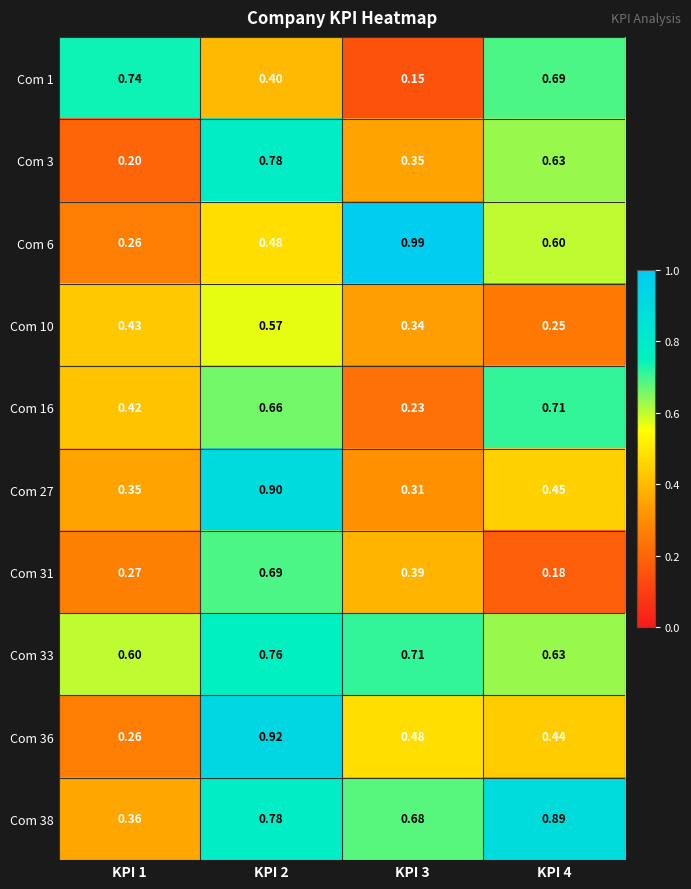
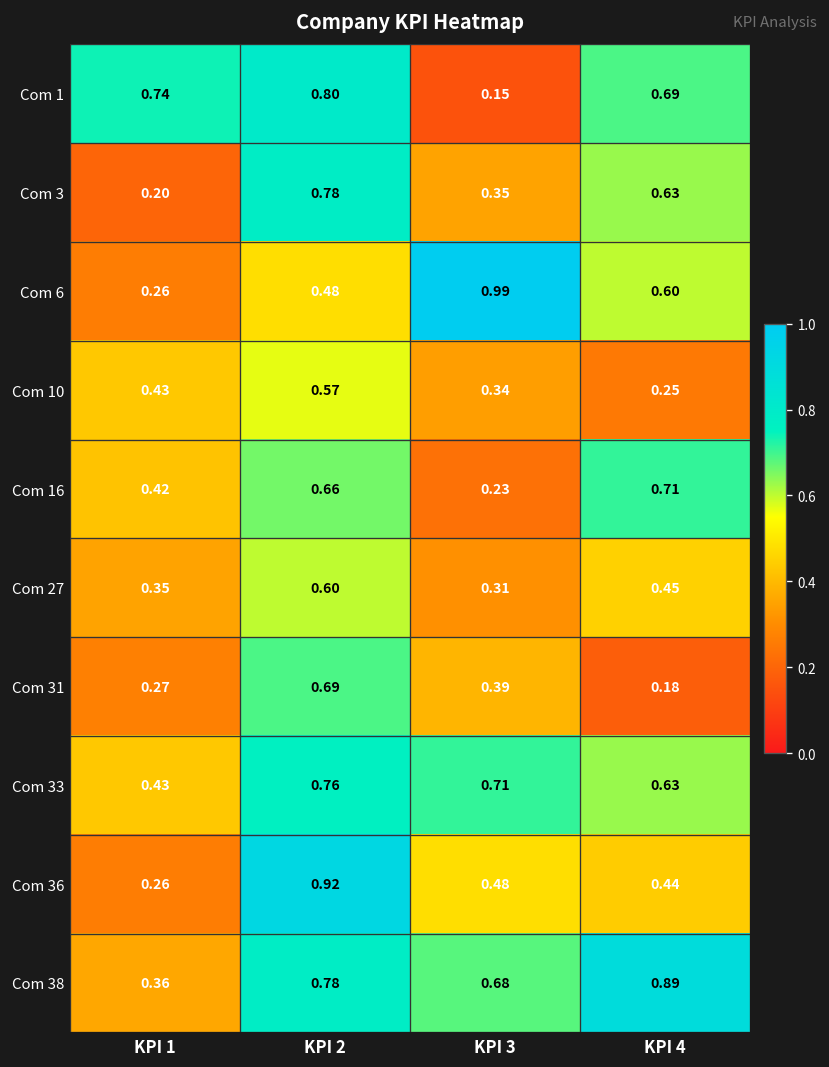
  {
    "Com 1": {
      "KPI 1": 0.74,
-     "KPI 2": 0.40,
+     "KPI 2": 0.80,
      "KPI 3": 0.15,
      "KPI 4": 0.69
    },
    "Com 3": {
      "KPI 1": 0.20,
      "KPI 2": 0.78,
      "KPI 3": 0.35,
      "KPI 4": 0.63
    },
    "Com 6": {
      "KPI 1": 0.26,
      "KPI 2": 0.48,
      "KPI 3": 0.99,
      "KPI 4": 0.60
    },
    "Com 10": {
      "KPI 1": 0.43,
      "KPI 2": 0.57,
      "KPI 3": 0.34,
      "KPI 4": 0.25
    },
    "Com 16": {
      "KPI 1": 0.42,
      "KPI 2": 0.66,
      "KPI 3": 0.23,
      "KPI 4": 0.71
    },
    "Com 27": {
      "KPI 1": 0.35,
-     "KPI 2": 0.90,
+     "KPI 2": 0.60,
      "KPI 3": 0.31,
      "KPI 4": 0.45
    },
    "Com 31": {
      "KPI 1": 0.27,
      "KPI 2": 0.69,
      "KPI 3": 0.39,
      "KPI 4": 0.18
    },
    "Com 33": {
-     "KPI 1": 0.60,
+     "KPI 1": 0.43,
      "KPI 2": 0.76,
      "KPI 3": 0.71,
      "KPI 4": 0.63
    },
    "Com 36": {
      "KPI 1": 0.26,
      "KPI 2": 0.92,
      "KPI 3": 0.48,
      "KPI 4": 0.44
    },
    "Com 38": {
      "KPI 1": 0.36,
      "KPI 2": 0.78,
      "KPI 3": 0.68,
      "KPI 4": 0.89
    }
  }
